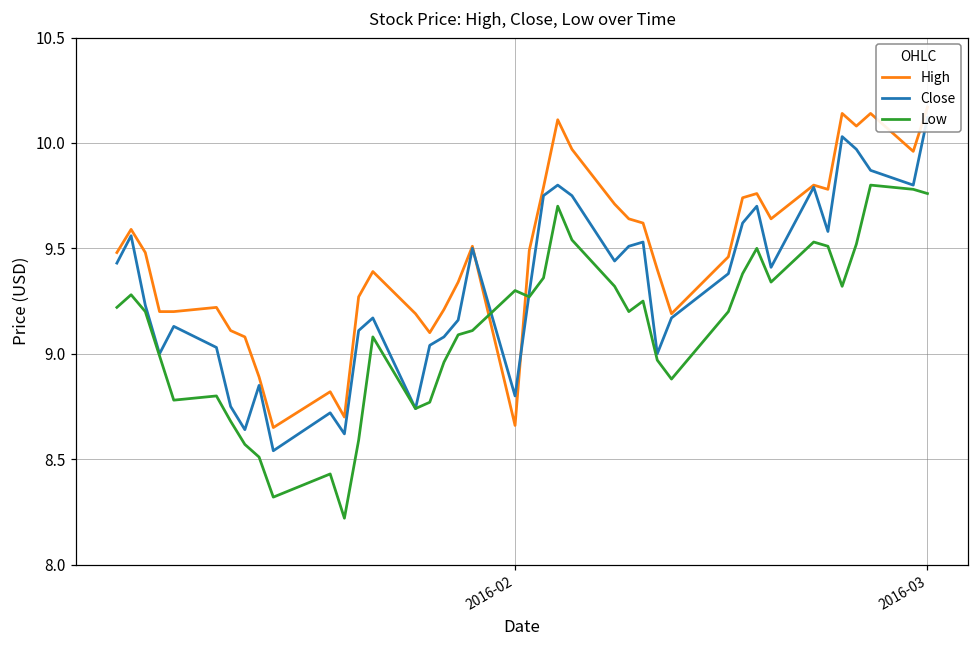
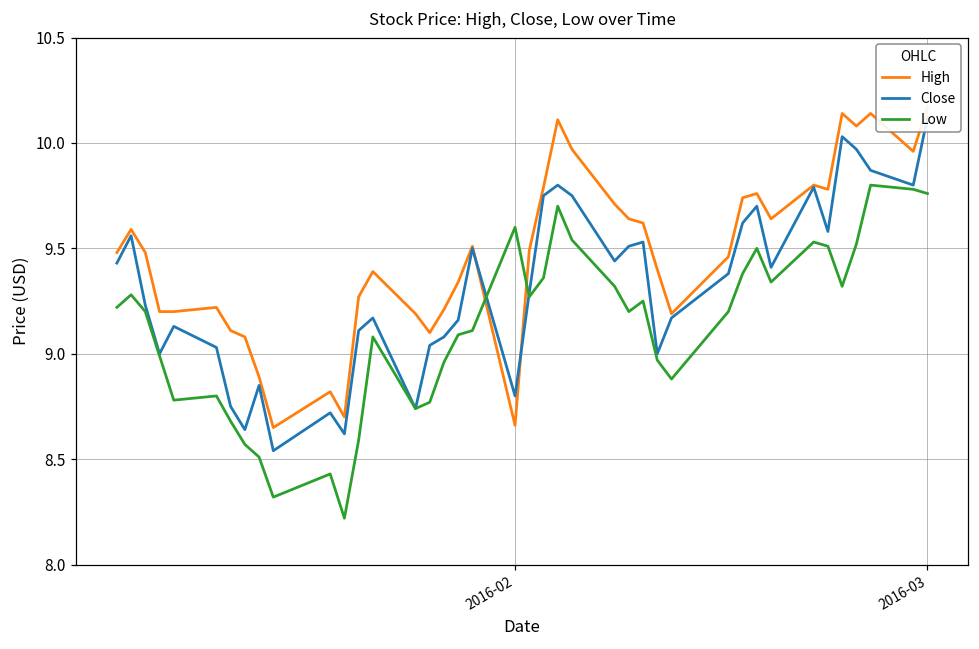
  {
    "High": {
      "2016-02": 8.66
    },
    "Close": {
      "2016-02": 8.8
    },
    "Low": {
-     "2016-02": 9.3,
+     "2016-02": 9.6,
      "2016-03": 9.76
    }
  }
